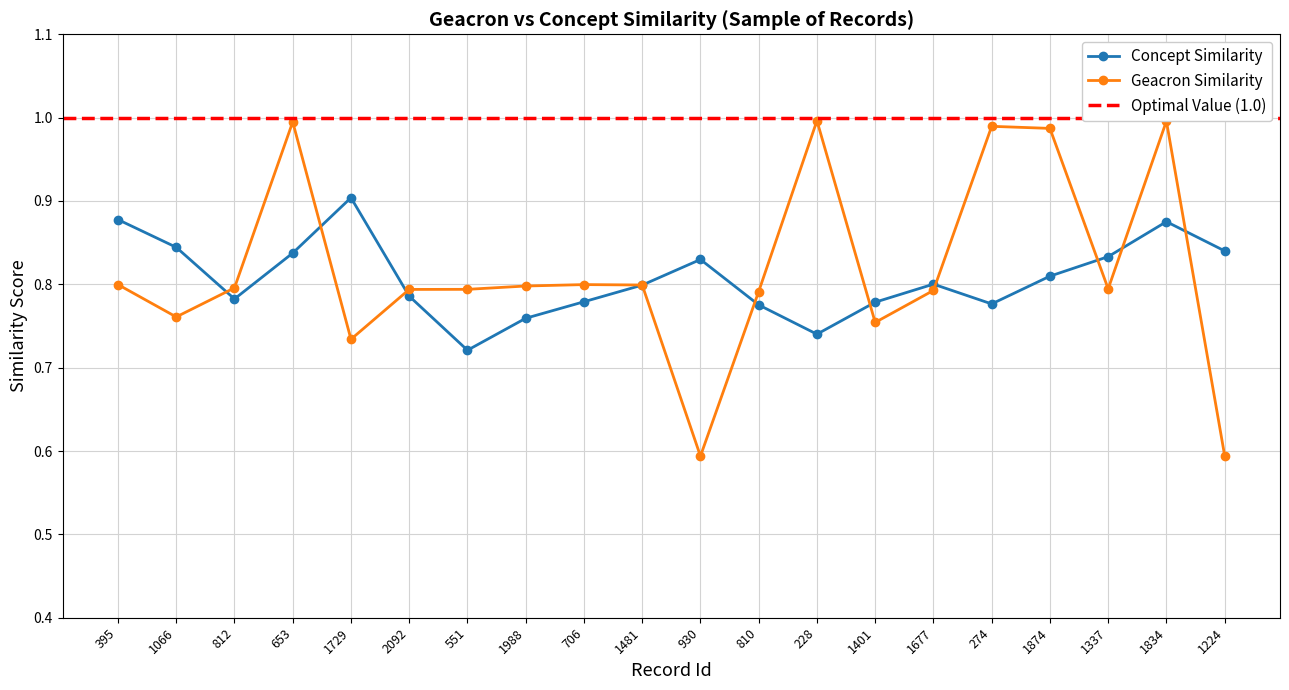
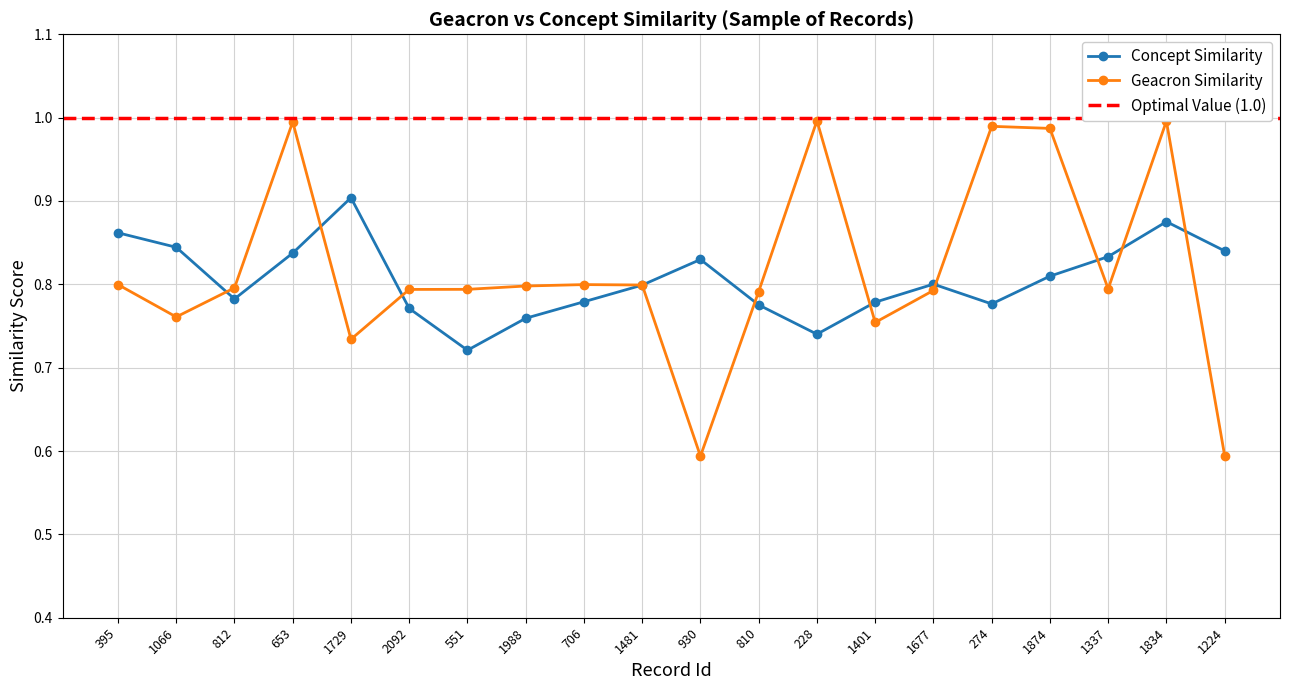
  {
    "Concept Similarity": {
-     "395": 0.88,
+     "395": 0.86,
      "1066": 0.84,
      "812": 0.78,
      "653": 0.84,
      "1729": 0.90,
-     "2092": 0.79,
+     "2092": 0.77,
      "551": 0.72,
      "1988": 0.76,
      "706": 0.78,
      "930": 0.83,
      "810": 0.78,
      "228": 0.74,
      "1401": 0.78,
      "1677": 0.80,
      "274": 0.78,
      "1874": 0.81,
      "1337": 0.83,
      "1834": 0.88,
      "1224": 0.84
    },
    "Geacron Similarity": {
      "395": 0.80,
      "1066": 0.76,
      "812": 0.80,
      "653": 0.99,
      "1729": 0.73,
      "2092": 0.79,
      "551": 0.79,
      "1988": 0.80,
      "706": 0.80,
      "930": 0.59,
      "810": 0.79,
      "228": 1.00,
      "1401": 0.75,
      "1677": 0.79,
      "274": 0.99,
      "1874": 0.99,
      "1337": 0.79,
      "1834": 1.00,
      "1224": 0.59
    }
  }
